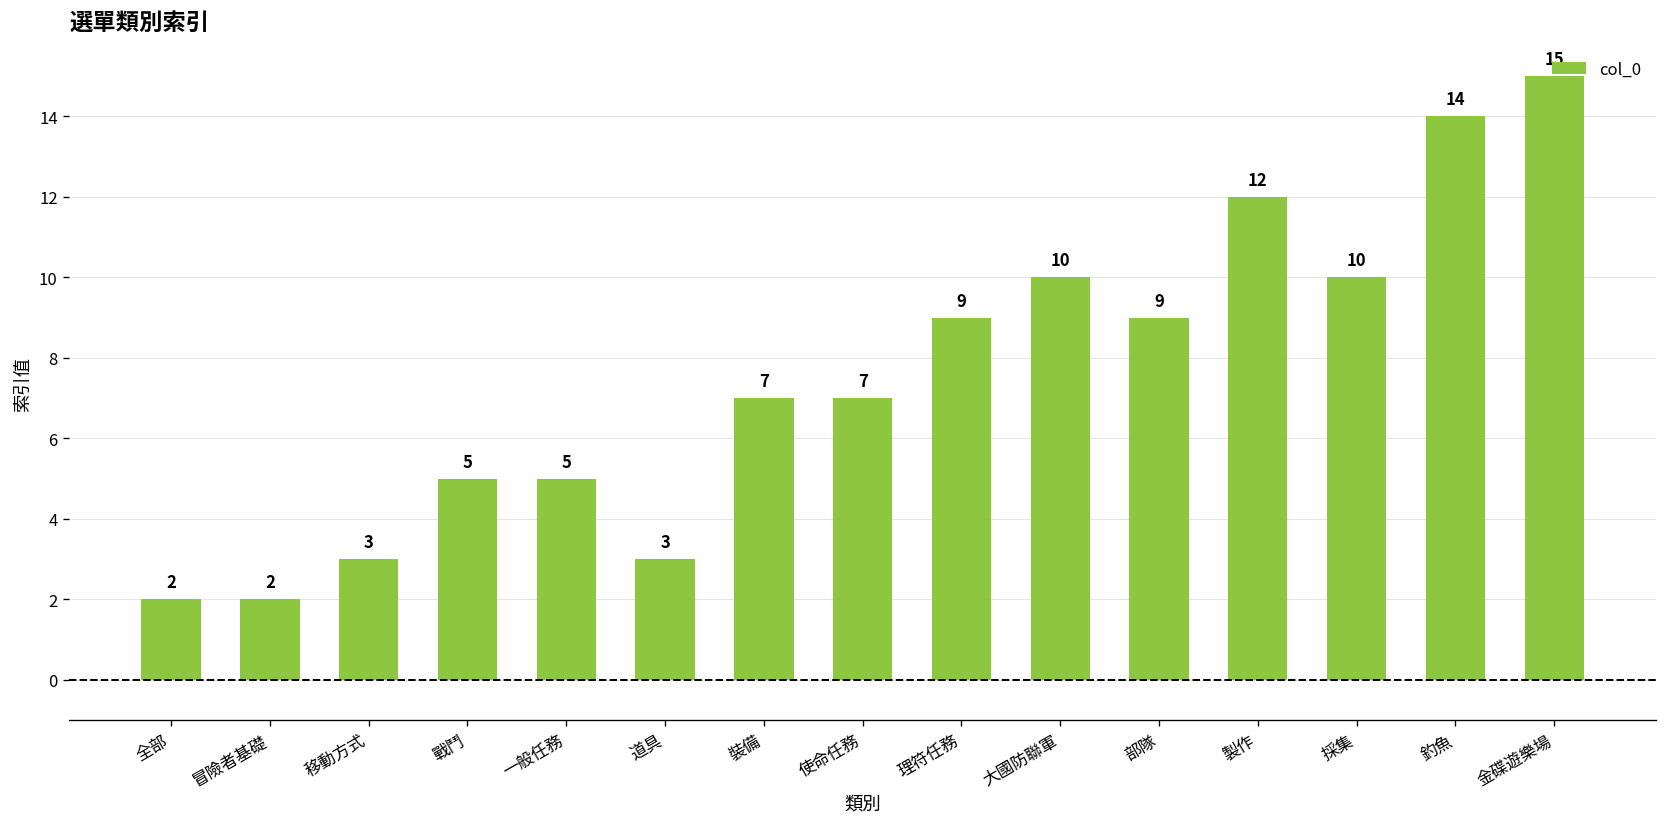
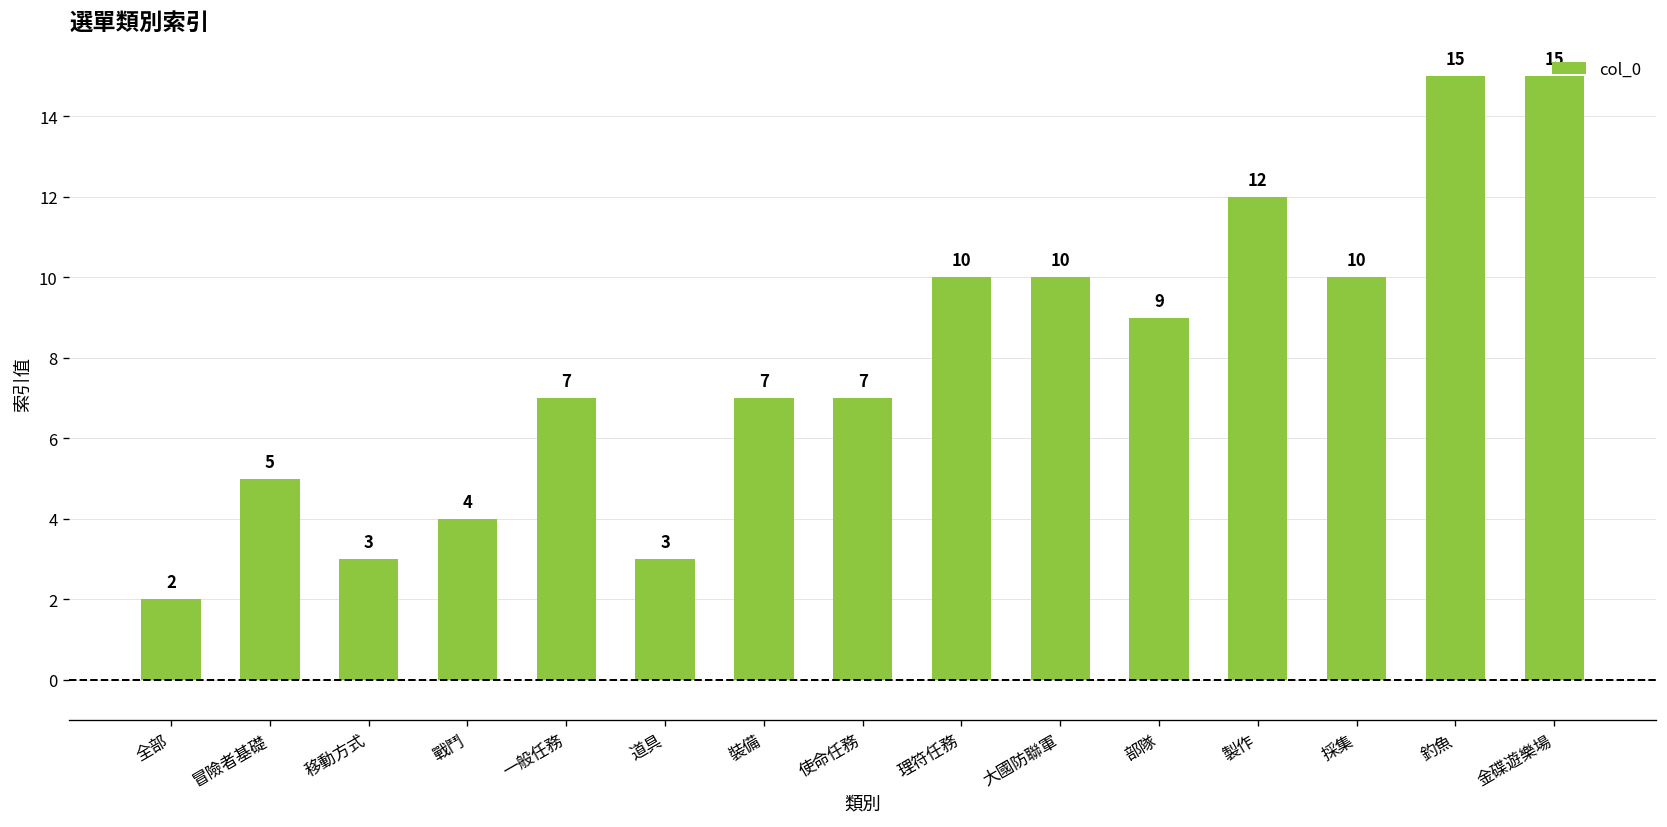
  {
    "全部": 2,
-   "冒險者基礎": 2,
+   "冒險者基礎": 5,
    "移動方式": 3,
-   "戰鬥": 5,
-   "一般任務": 5,
+   "戰鬥": 4,
+   "一般任務": 7,
    "道具": 3,
    "裝備": 7,
    "使命任務": 7,
-   "理符任務": 9,
+   "理符任務": 10,
    "大國防聯軍": 10,
    "部隊": 9,
    "製作": 12,
    "採集": 10,
-   "釣魚": 14,
+   "釣魚": 15,
    "金碟遊樂場": 15
  }
